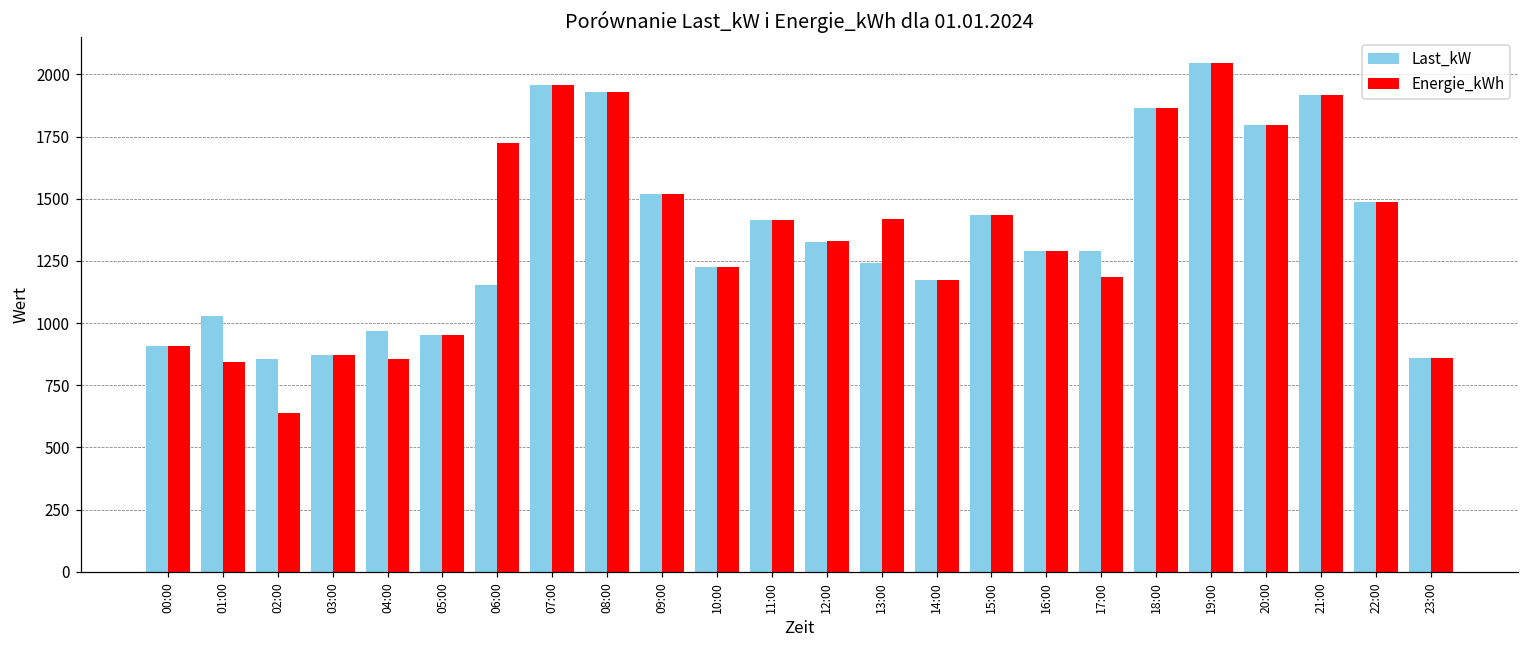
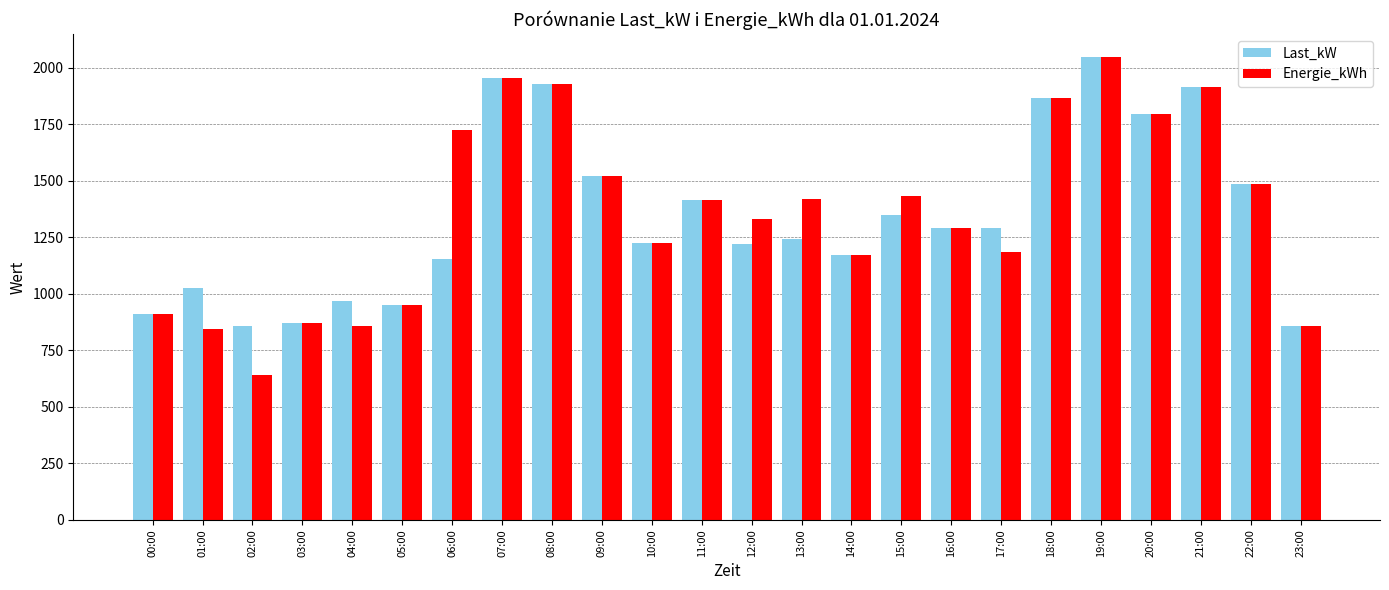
  {
    "Last_kW": {
      "00:00": 910,
      "01:00": 1030,
      "02:00": 860,
      "03:00": 870,
      "04:00": 970,
      "05:00": 950,
      "06:00": 1150,
      "07:00": 1960,
      "08:00": 1930,
      "09:00": 1520,
      "10:00": 1220,
      "11:00": 1410,
-     "12:00": 1330,
+     "12:00": 1220,
      "13:00": 1240,
      "14:00": 1170,
-     "15:00": 1430,
+     "15:00": 1350,
      "16:00": 1290,
      "17:00": 1290,
      "18:00": 1870,
      "19:00": 2050,
      "20:00": 1800,
      "21:00": 1920,
      "22:00": 1490,
      "23:00": 860
    },
    "Energie_kWh": {
      "00:00": 910,
      "01:00": 840,
      "02:00": 640,
      "03:00": 870,
      "04:00": 860,
      "05:00": 950,
      "06:00": 1730,
      "07:00": 1960,
      "08:00": 1930,
      "09:00": 1520,
      "10:00": 1220,
      "11:00": 1410,
      "12:00": 1330,
      "13:00": 1420,
      "14:00": 1170,
      "15:00": 1430,
      "16:00": 1290,
      "17:00": 1190,
      "18:00": 1870,
      "19:00": 2050,
      "20:00": 1800,
      "21:00": 1920,
      "22:00": 1490,
      "23:00": 860
    }
  }
